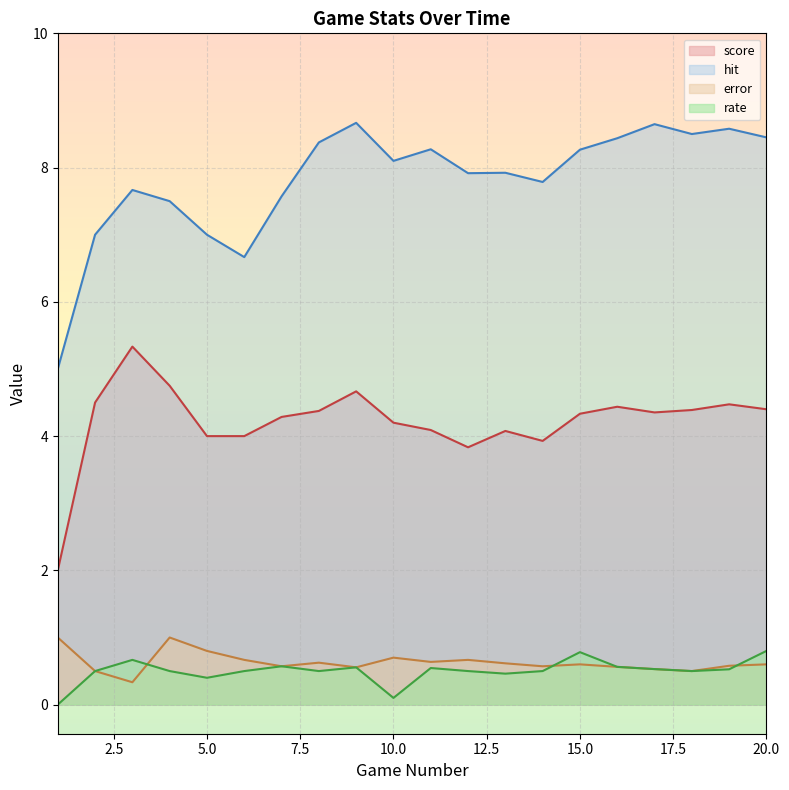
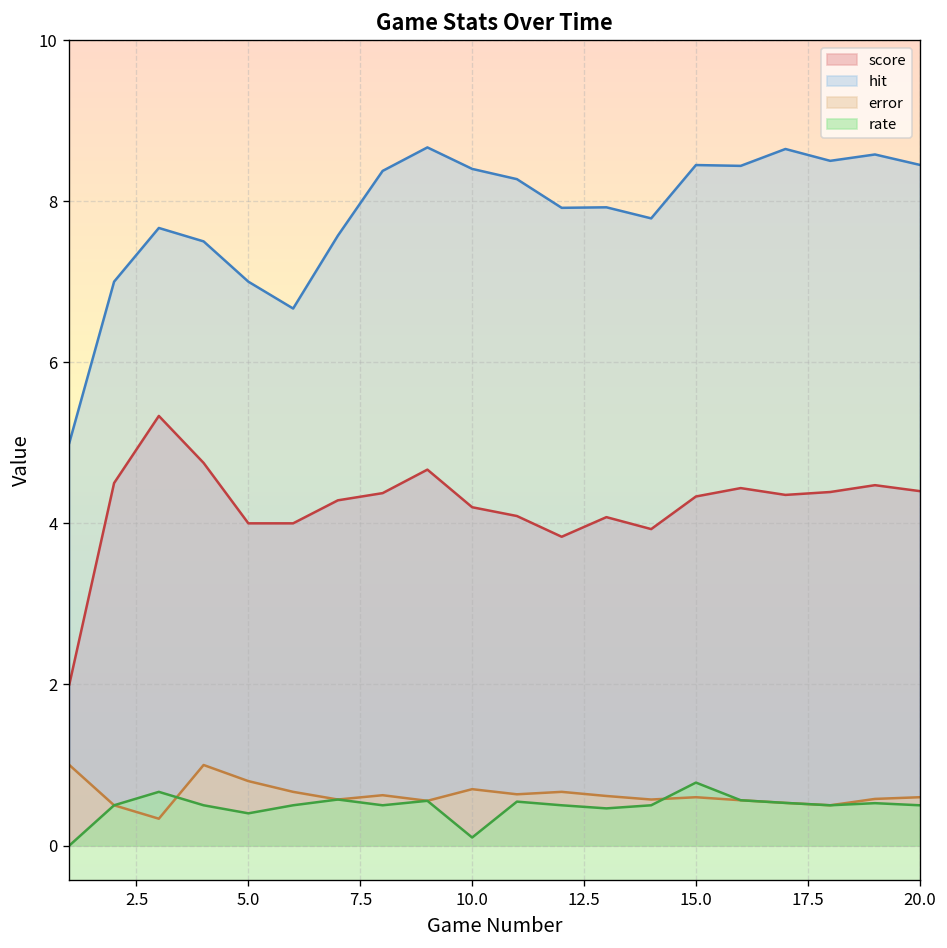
  {
    "hit": {
      "5.0": 7.0,
-     "10.0": 8.1,
-     "15.0": 8.3,
+     "10.0": 8.4,
+     "15.0": 8.4,
      "20.0": 8.5
    },
    "rate": {
      "5.0": 0.4,
      "10.0": 0.1,
      "15.0": 0.8,
-     "20.0": 0.8
+     "20.0": 0.5
    }
  }
